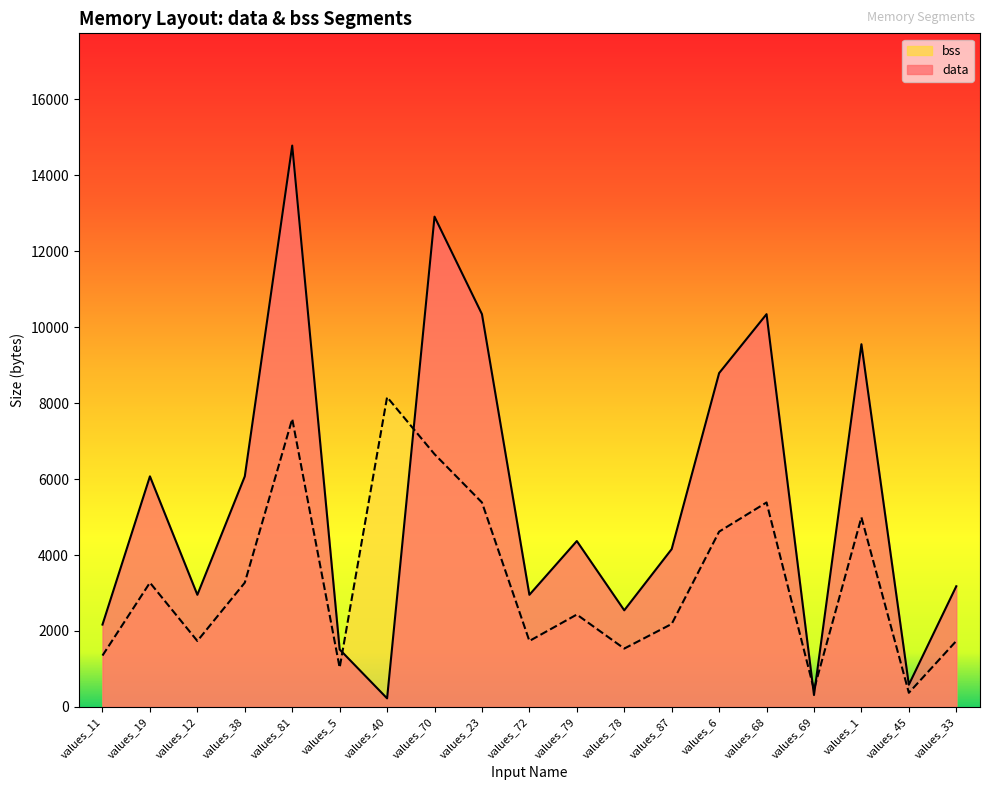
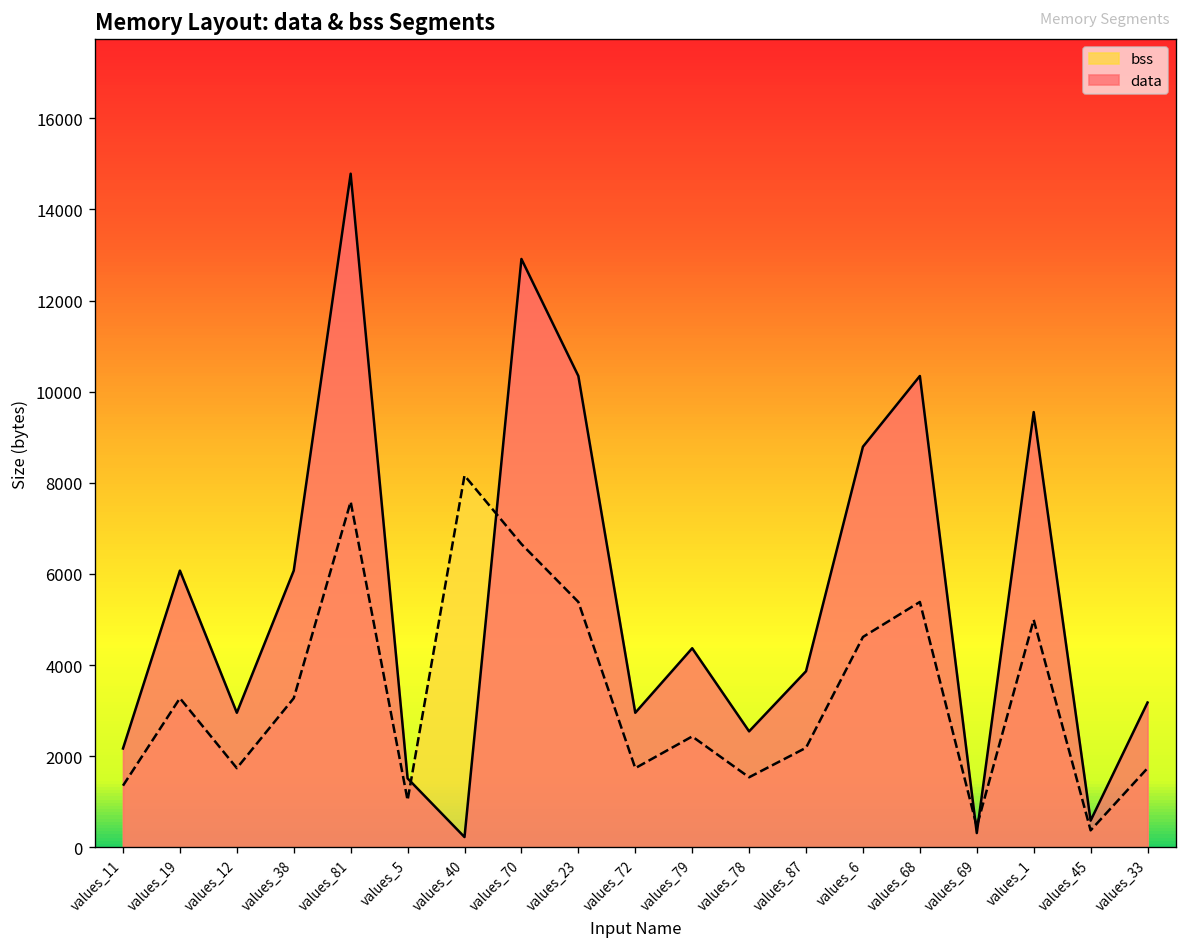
  {
    "bss": {
      "values_11": 1400,
      "values_19": 3300,
      "values_12": 1700,
      "values_38": 3300,
      "values_81": 7600,
      "values_5": 1000,
      "values_40": 8200,
      "values_70": 6700,
      "values_23": 5400,
      "values_72": 1700,
      "values_79": 2400,
      "values_78": 1500,
      "values_87": 2200,
      "values_6": 4600,
      "values_68": 5400,
      "values_69": 500,
      "values_1": 5000,
      "values_45": 400,
      "values_33": 1700
    },
    "data": {
      "values_11": 2200,
      "values_19": 6100,
      "values_12": 3000,
      "values_38": 6100,
      "values_81": 14800,
      "values_5": 1500,
      "values_40": 200,
      "values_70": 12900,
      "values_23": 10300,
      "values_72": 3000,
      "values_79": 4400,
      "values_78": 2500,
-     "values_87": 4200,
+     "values_87": 3900,
      "values_6": 8800,
      "values_68": 10300,
      "values_69": 300,
      "values_1": 9600,
      "values_45": 600,
      "values_33": 3200
    }
  }
